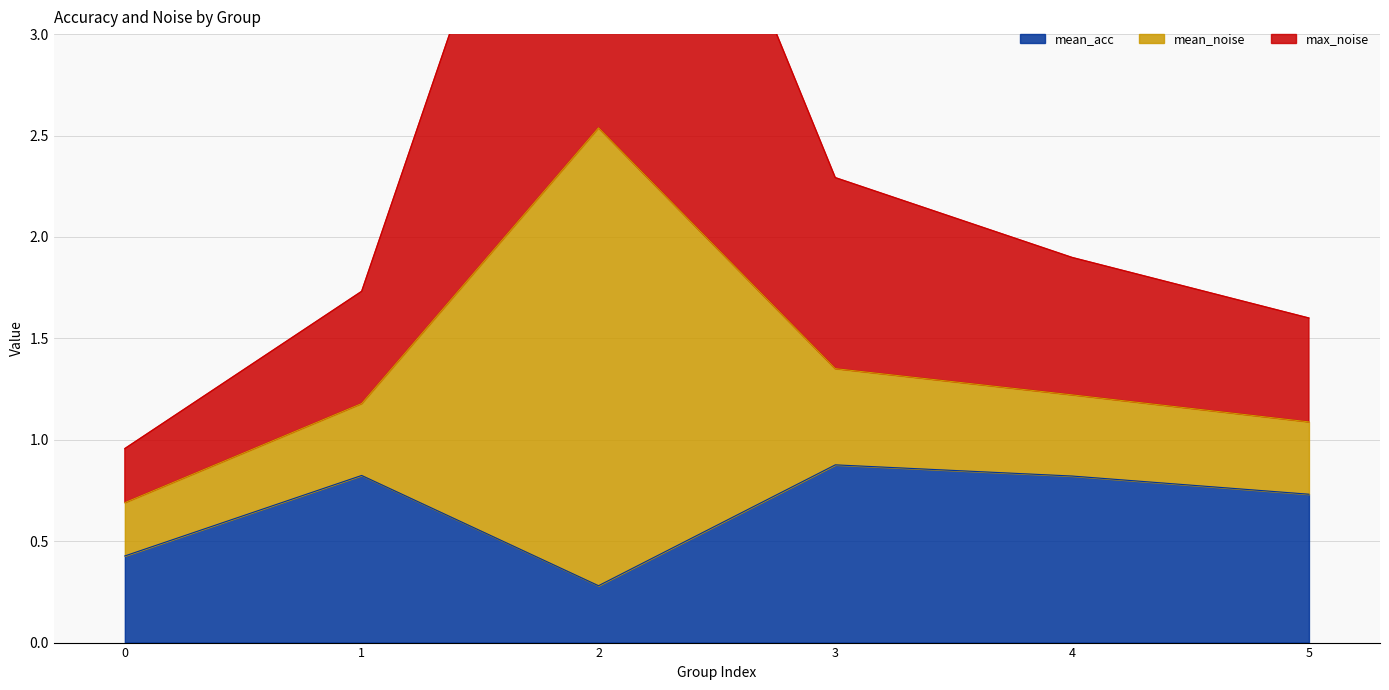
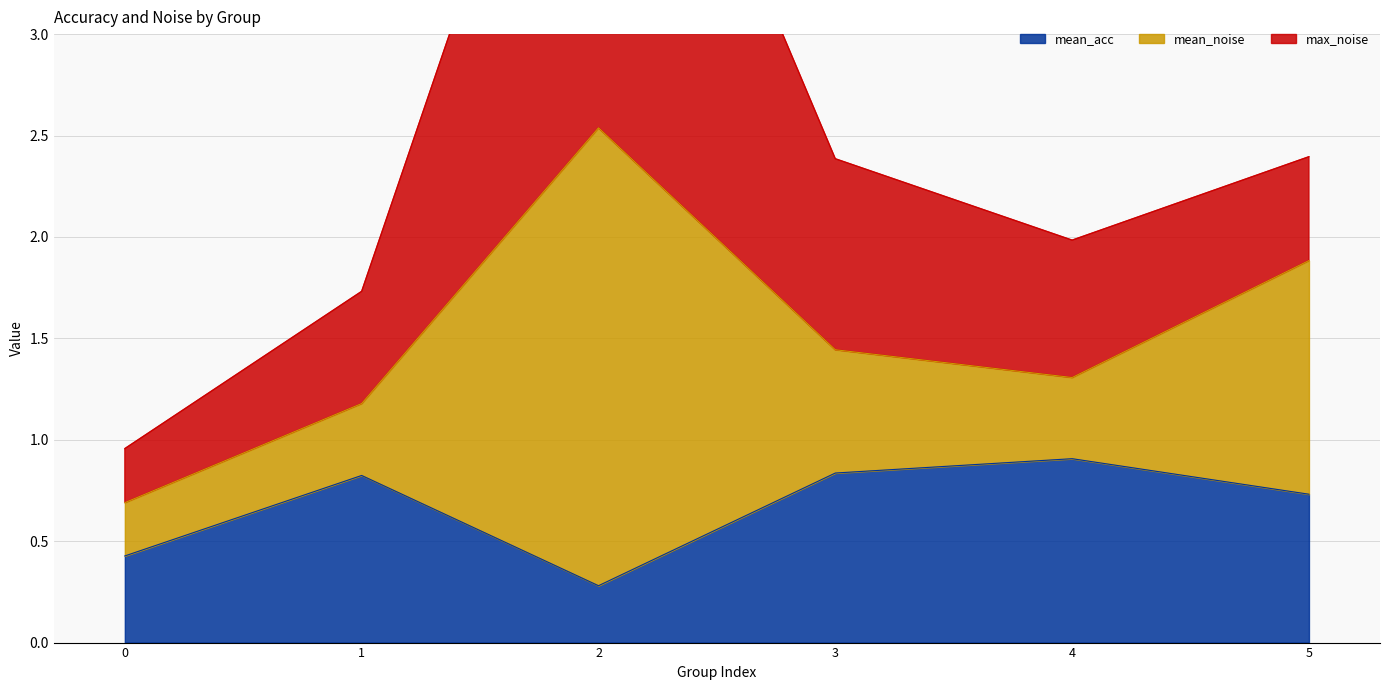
  {
    "mean_acc": {
      "0": 0.43,
      "1": 0.82,
      "2": 0.28,
-     "3": 0.88,
-     "4": 0.82,
+     "3": 0.84,
+     "4": 0.91,
      "5": 0.73
    },
    "mean_noise": {
      "0": 0.26,
      "1": 0.35,
      "2": 2.26,
-     "3": 0.47,
+     "3": 0.61,
      "4": 0.40,
-     "5": 0.36
+     "5": 1.15
    },
    "max_noise": {
      "0": 0.27,
      "1": 0.55,
      "3": 0.94,
      "4": 0.68,
      "5": 0.51
    }
  }
